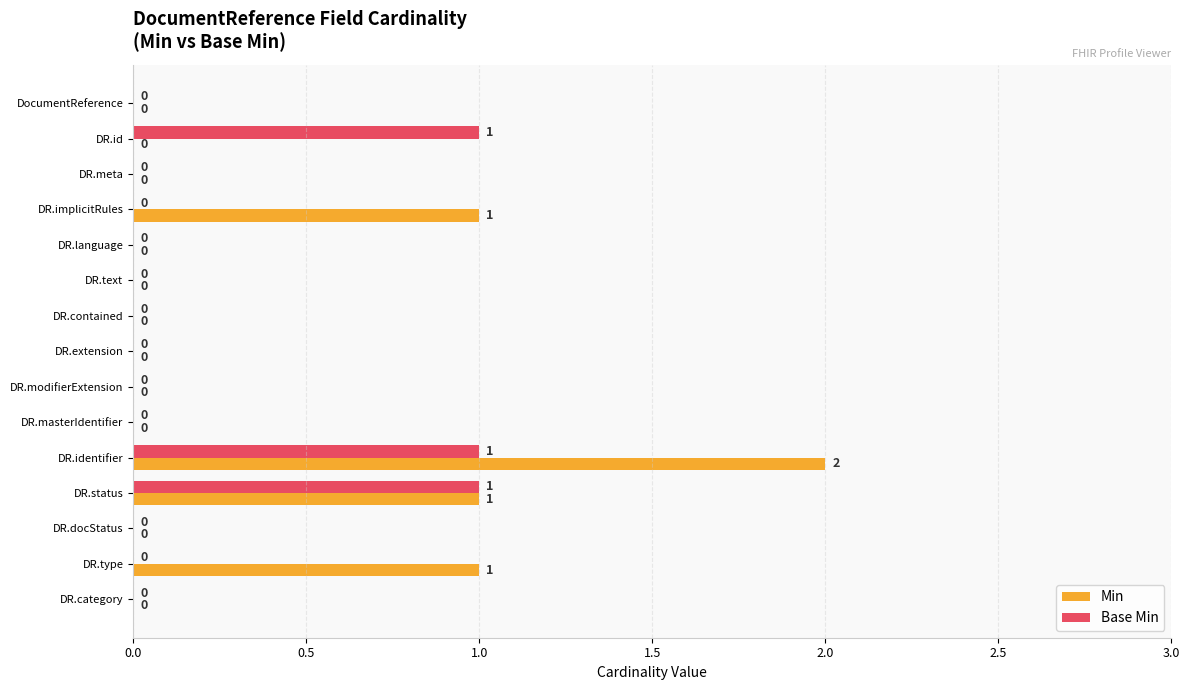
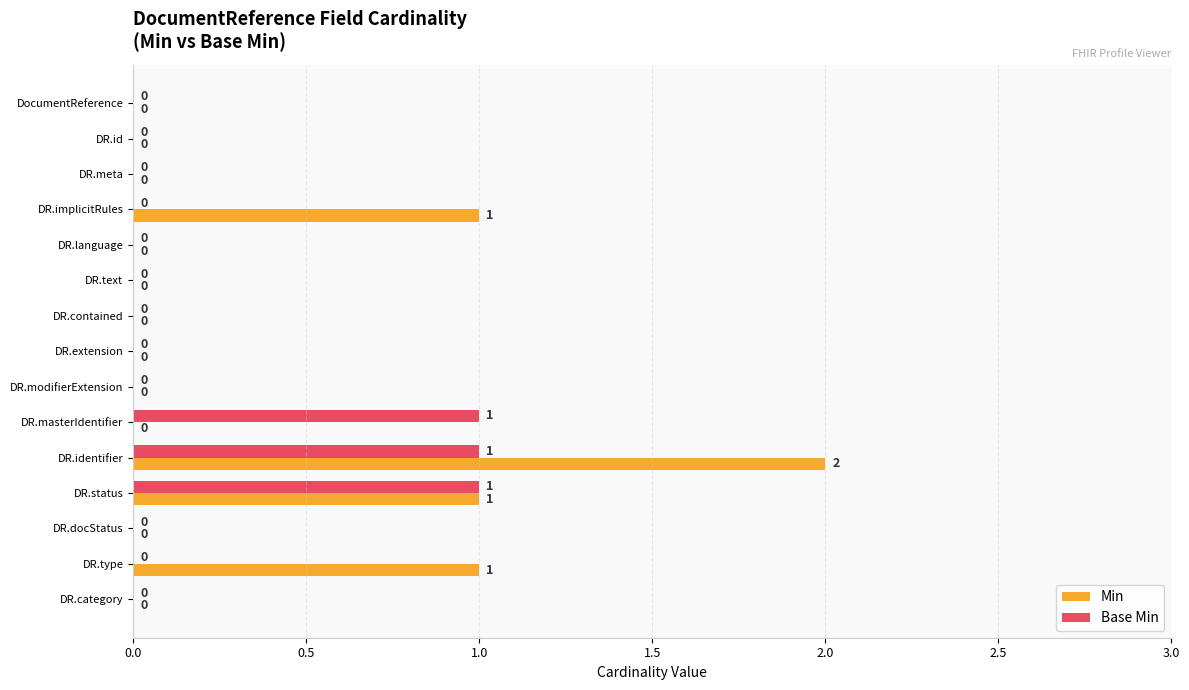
  {
    "Min": {
      "DocumentReference": 0,
      "DR.id": 0,
      "DR.meta": 0,
      "DR.implicitRules": 1,
      "DR.language": 0,
      "DR.text": 0,
      "DR.contained": 0,
      "DR.extension": 0,
      "DR.modifierExtension": 0,
      "DR.masterIdentifier": 0,
      "DR.identifier": 2,
      "DR.status": 1,
      "DR.docStatus": 0,
      "DR.type": 1,
      "DR.category": 0
    },
    "Base Min": {
      "DocumentReference": 0,
-     "DR.id": 1,
+     "DR.id": 0,
      "DR.meta": 0,
      "DR.implicitRules": 0,
      "DR.language": 0,
      "DR.text": 0,
      "DR.contained": 0,
      "DR.extension": 0,
      "DR.modifierExtension": 0,
-     "DR.masterIdentifier": 0,
+     "DR.masterIdentifier": 1,
      "DR.identifier": 1,
      "DR.status": 1,
      "DR.docStatus": 0,
      "DR.type": 0,
      "DR.category": 0
    }
  }
